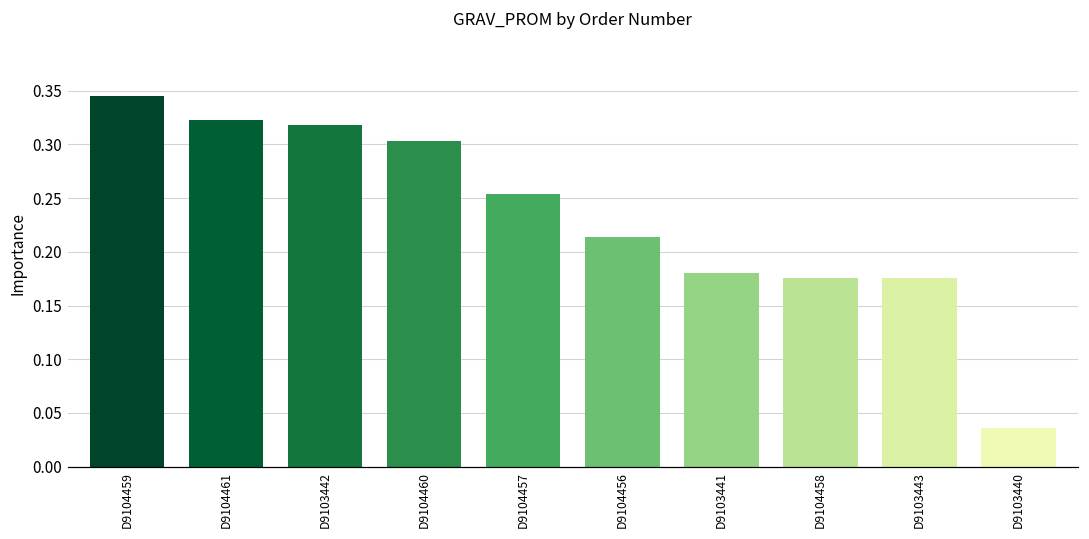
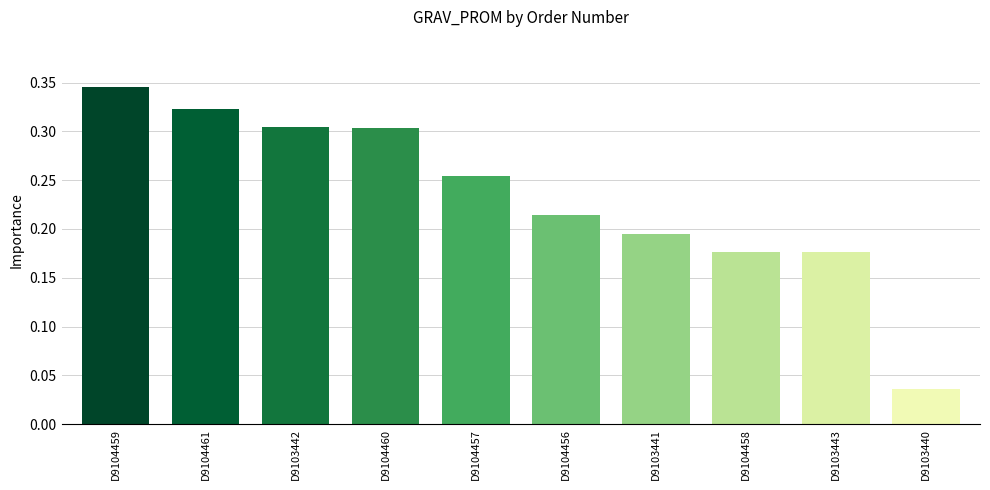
  {
    "D9104459": 0.35,
    "D9104461": 0.32,
-   "D9103442": 0.32,
+   "D9103442": 0.30,
    "D9104460": 0.30,
    "D9104457": 0.25,
    "D9104456": 0.21,
-   "D9103441": 0.18,
+   "D9103441": 0.20,
    "D9104458": 0.18,
    "D9103443": 0.18,
    "D9103440": 0.04
  }
